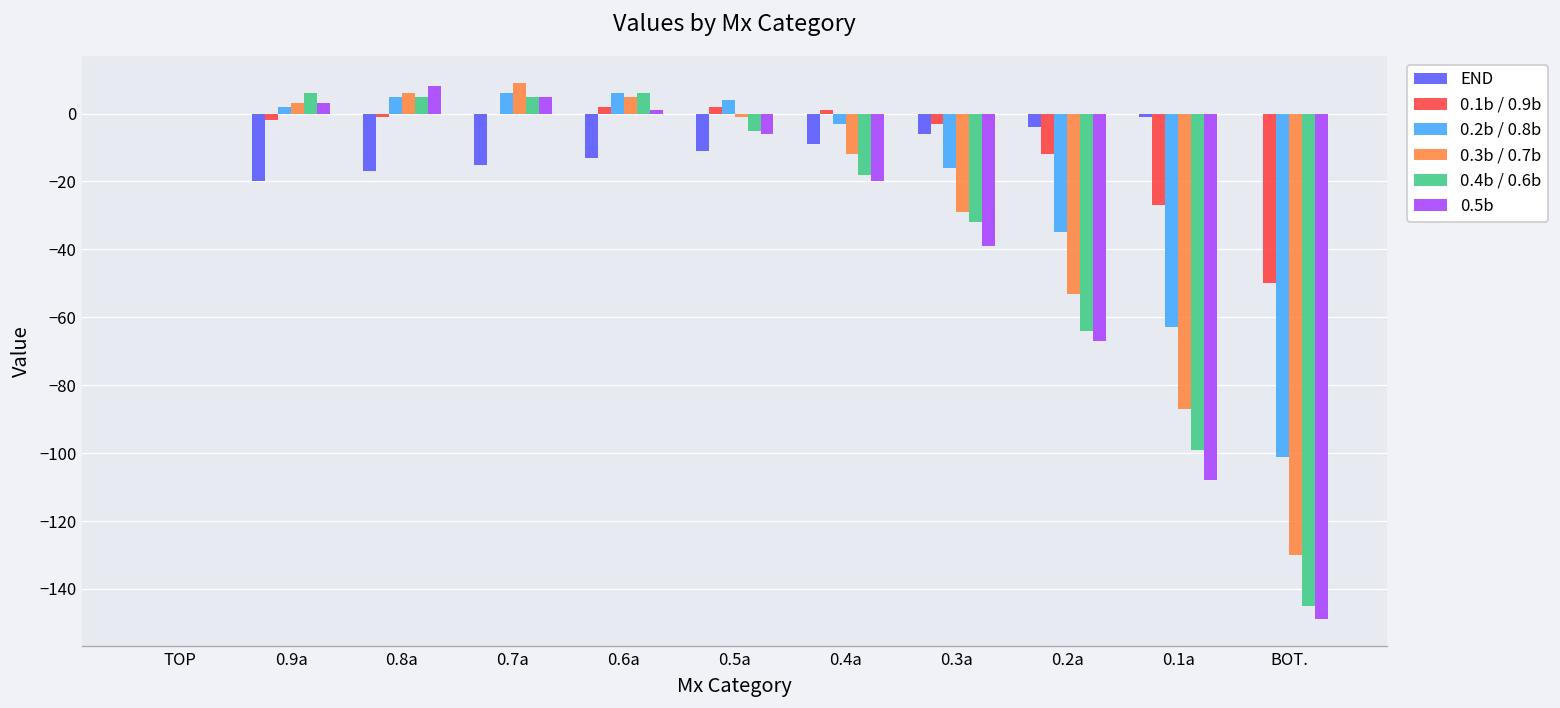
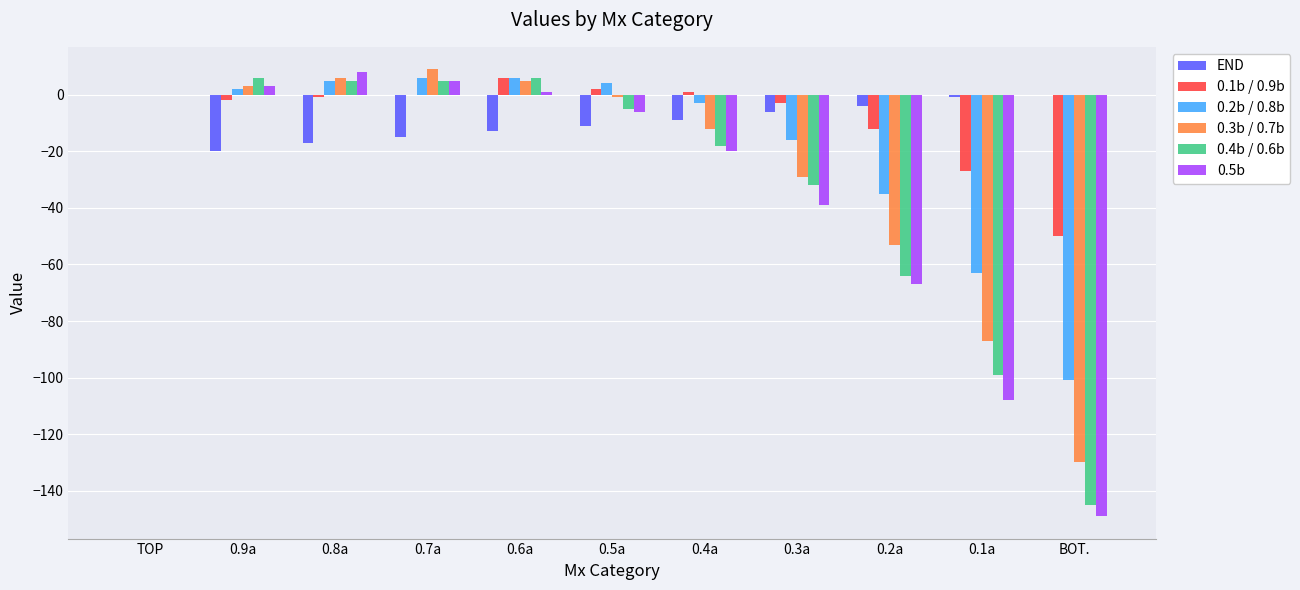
  {
    "END": {
      "TOP": 0,
      "0.9a": -20,
      "0.8a": -17,
      "0.7a": -15,
      "0.6a": -13,
      "0.5a": -11,
      "0.4a": -9,
      "0.3a": -6,
      "0.2a": -4,
      "0.1a": -1,
      "BOT.": 0
    },
    "0.1b / 0.9b": {
      "TOP": 0,
      "0.9a": -2,
      "0.8a": -1,
      "0.7a": 0,
-     "0.6a": 2,
+     "0.6a": 6,
      "0.5a": 2,
      "0.4a": 1,
      "0.3a": -3,
      "0.2a": -12,
      "0.1a": -27,
      "BOT.": -50
    },
    "0.2b / 0.8b": {
      "TOP": 0,
      "0.9a": 2,
      "0.8a": 5,
      "0.7a": 6,
      "0.6a": 6,
      "0.5a": 4,
      "0.4a": -3,
      "0.3a": -16,
      "0.2a": -35,
      "0.1a": -63,
      "BOT.": -101
    },
    "0.3b / 0.7b": {
      "TOP": 0,
      "0.9a": 3,
      "0.8a": 6,
      "0.7a": 9,
      "0.6a": 5,
      "0.5a": -1,
      "0.4a": -12,
      "0.3a": -29,
      "0.2a": -53,
      "0.1a": -87,
      "BOT.": -130
    },
    "0.4b / 0.6b": {
      "TOP": 0,
      "0.9a": 6,
      "0.8a": 5,
      "0.7a": 5,
      "0.6a": 6,
      "0.5a": -5,
      "0.4a": -18,
      "0.3a": -32,
      "0.2a": -64,
      "0.1a": -99,
      "BOT.": -145
    },
    "0.5b": {
      "TOP": 0,
      "0.9a": 3,
      "0.8a": 8,
      "0.7a": 5,
      "0.6a": 1,
      "0.5a": -6,
      "0.4a": -20,
      "0.3a": -39,
      "0.2a": -67,
      "0.1a": -108,
      "BOT.": -149
    }
  }
